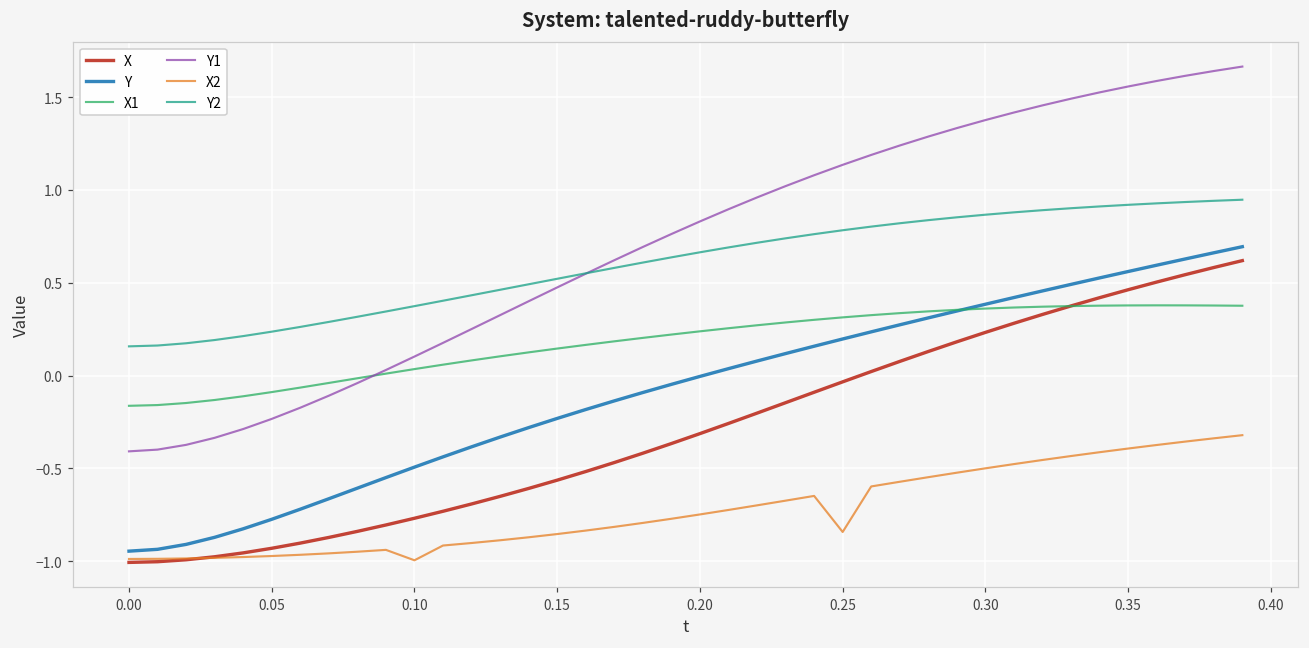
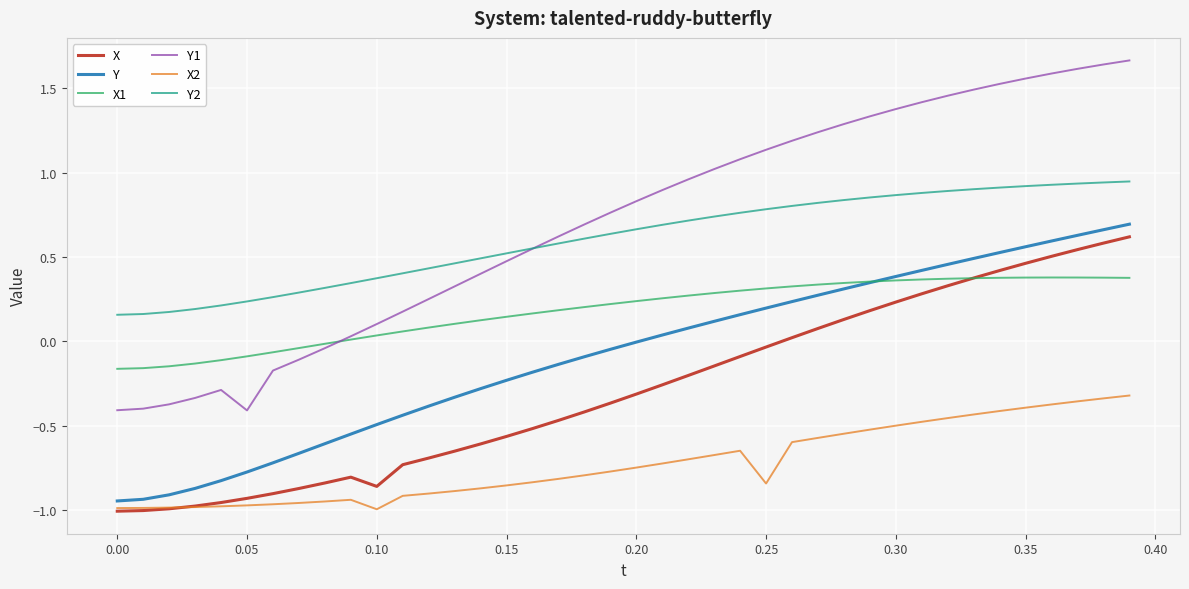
  {
    "X": {
      "0.00": -1.01,
      "0.05": -0.93,
-     "0.10": -0.77,
+     "0.10": -0.86,
      "0.15": -0.56,
      "0.20": -0.31,
      "0.25": -0.03,
      "0.30": 0.23,
      "0.35": 0.46
    },
    "Y": {
      "0.00": -0.95,
      "0.05": -0.77,
      "0.10": -0.49,
      "0.15": -0.23,
      "0.20": 0.00,
      "0.25": 0.20,
      "0.30": 0.38,
      "0.35": 0.56
    },
    "Y1": {
      "0.00": -0.41,
-     "0.05": -0.23,
+     "0.05": -0.41,
      "0.10": 0.10,
      "0.15": 0.47,
      "0.20": 0.83,
      "0.25": 1.13,
      "0.30": 1.38,
      "0.35": 1.56
    },
    "X2": {
      "0.00": -0.99,
      "0.05": -0.97,
      "0.10": -0.99,
      "0.15": -0.85,
      "0.20": -0.75,
      "0.25": -0.84,
      "0.30": -0.50,
      "0.35": -0.39
    }
  }
